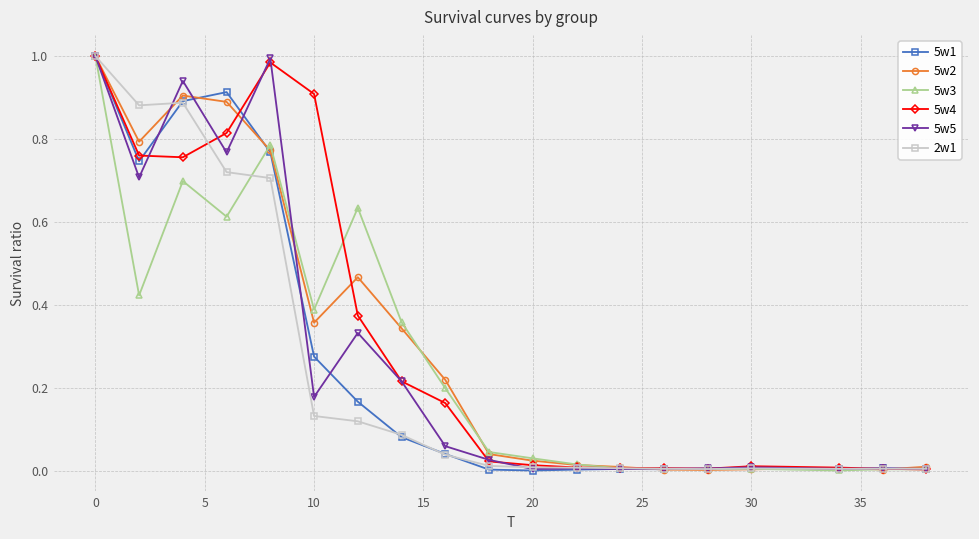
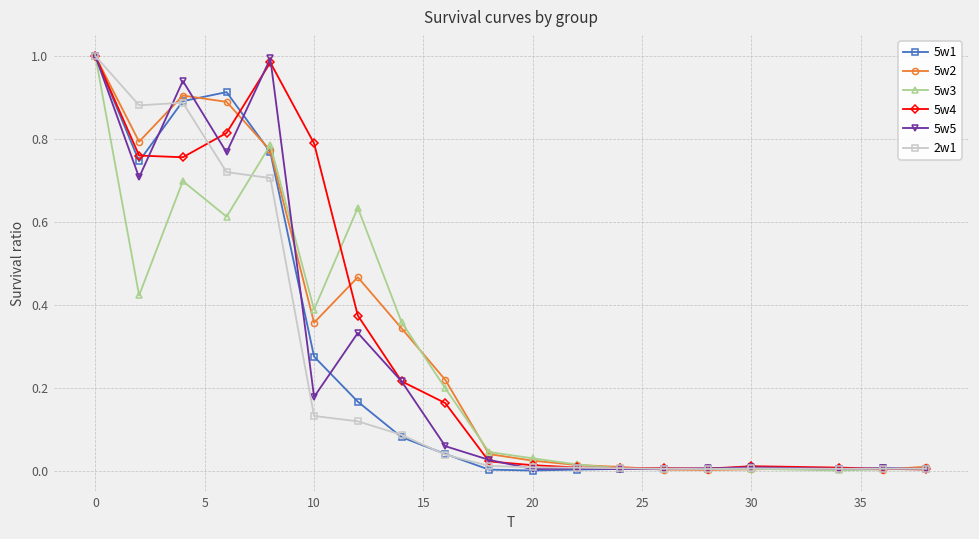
  {
    "5w1": {
      "10": 0.28
    },
    "5w2": {
      "10": 0.36
    },
    "5w3": {
      "10": 0.39
    },
    "5w4": {
-     "10": 0.91
+     "10": 0.79
    },
    "5w5": {
      "10": 0.18
    },
    "2w1": {
      "10": 0.13
    }
  }
